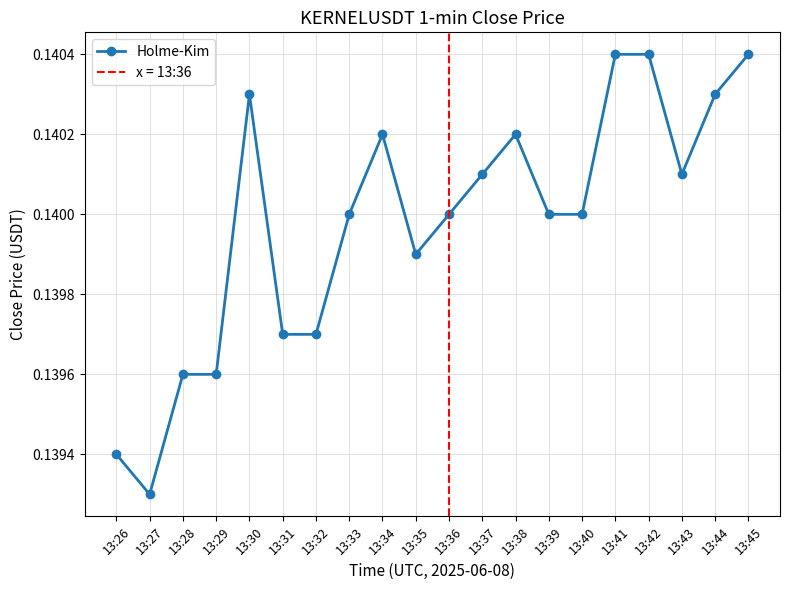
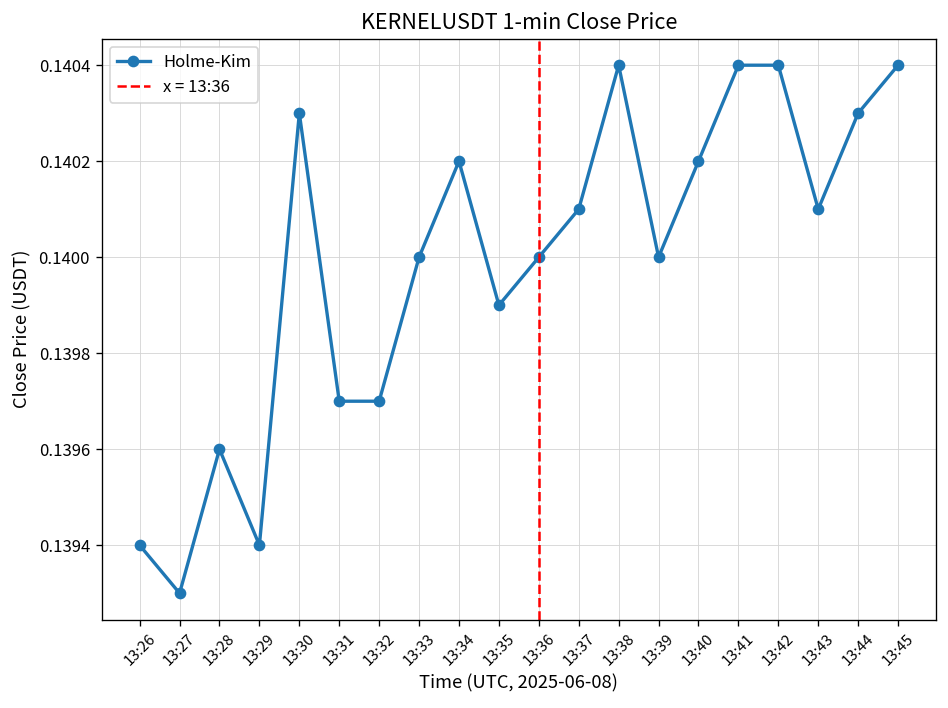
  {
    "13:26": 0.1394,
    "13:27": 0.1393,
    "13:28": 0.1396,
-   "13:29": 0.1396,
+   "13:29": 0.1394,
    "13:30": 0.1403,
    "13:31": 0.1397,
    "13:32": 0.1397,
    "13:33": 0.1400,
    "13:34": 0.1402,
    "13:35": 0.1399,
    "13:36": 0.1400,
    "13:37": 0.1401,
-   "13:38": 0.1402,
+   "13:38": 0.1404,
    "13:39": 0.1400,
-   "13:40": 0.1400,
+   "13:40": 0.1402,
    "13:41": 0.1404,
    "13:42": 0.1404,
    "13:43": 0.1401,
    "13:44": 0.1403,
    "13:45": 0.1404
  }
